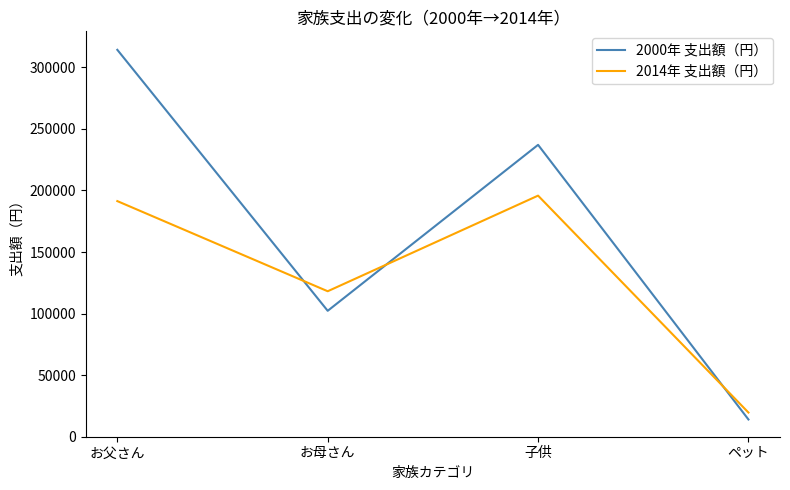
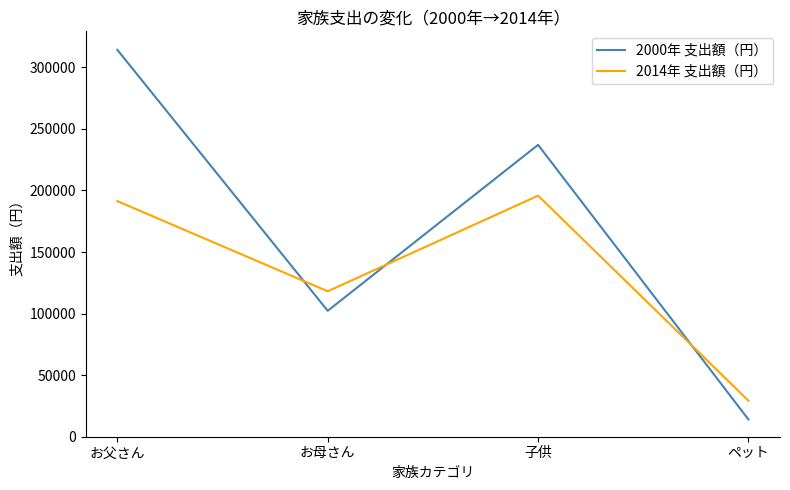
  {
    "2000年 支出額（円）": {
      "お父さん": 314000,
      "お母さん": 102000,
      "子供": 237000,
      "ペット": 14000
    },
    "2014年 支出額（円）": {
      "お父さん": 191000,
      "お母さん": 118000,
      "子供": 196000,
-     "ペット": 20000
+     "ペット": 29000
    }
  }
